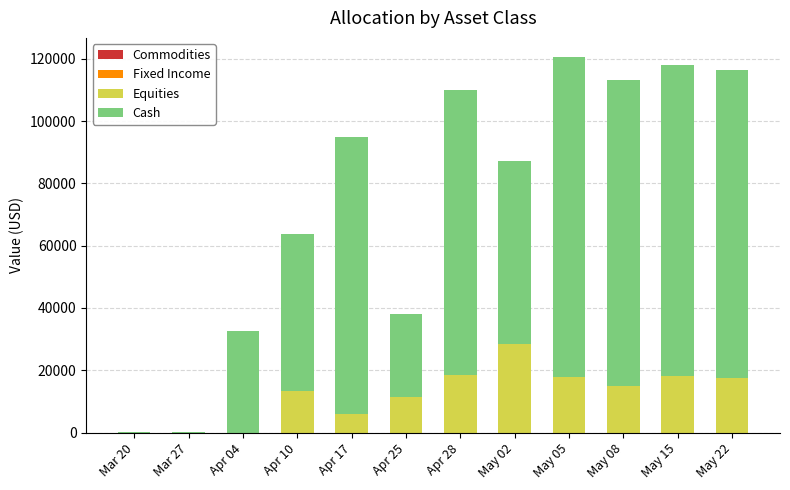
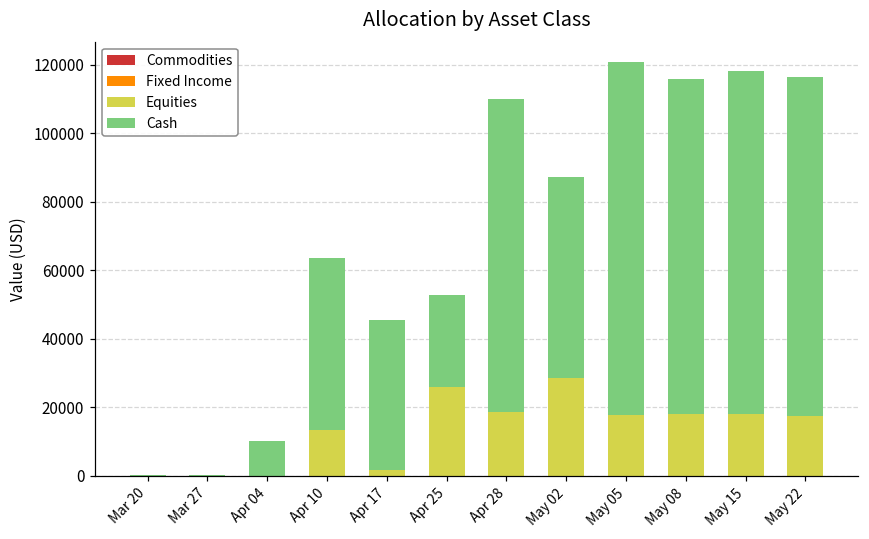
  {
    "Fixed Income": {
      "Mar 20": 0,
      "Mar 27": 0,
      "Apr 04": 0,
      "Apr 10": 0,
      "Apr 17": 0,
      "Apr 25": 0,
      "Apr 28": 0,
      "May 02": 0,
      "May 05": 0,
      "May 08": 0,
      "May 15": 0,
      "May 22": 0
    },
    "Equities": {
      "Mar 20": 0,
      "Mar 27": 0,
      "Apr 04": 0,
      "Apr 10": 13000,
-     "Apr 17": 6000,
-     "Apr 25": 11000,
+     "Apr 17": 2000,
+     "Apr 25": 26000,
      "Apr 28": 18000,
      "May 02": 28000,
      "May 05": 18000,
-     "May 08": 15000,
+     "May 08": 18000,
      "May 15": 18000,
      "May 22": 18000
    },
    "Cash": {
-     "Apr 04": 33000,
+     "Apr 04": 10000,
      "Apr 10": 50000,
-     "Apr 17": 89000,
+     "Apr 17": 44000,
      "Apr 25": 27000,
      "Apr 28": 91000,
      "May 02": 59000,
      "May 05": 103000,
      "May 08": 98000,
      "May 15": 100000,
      "May 22": 99000
    }
  }
